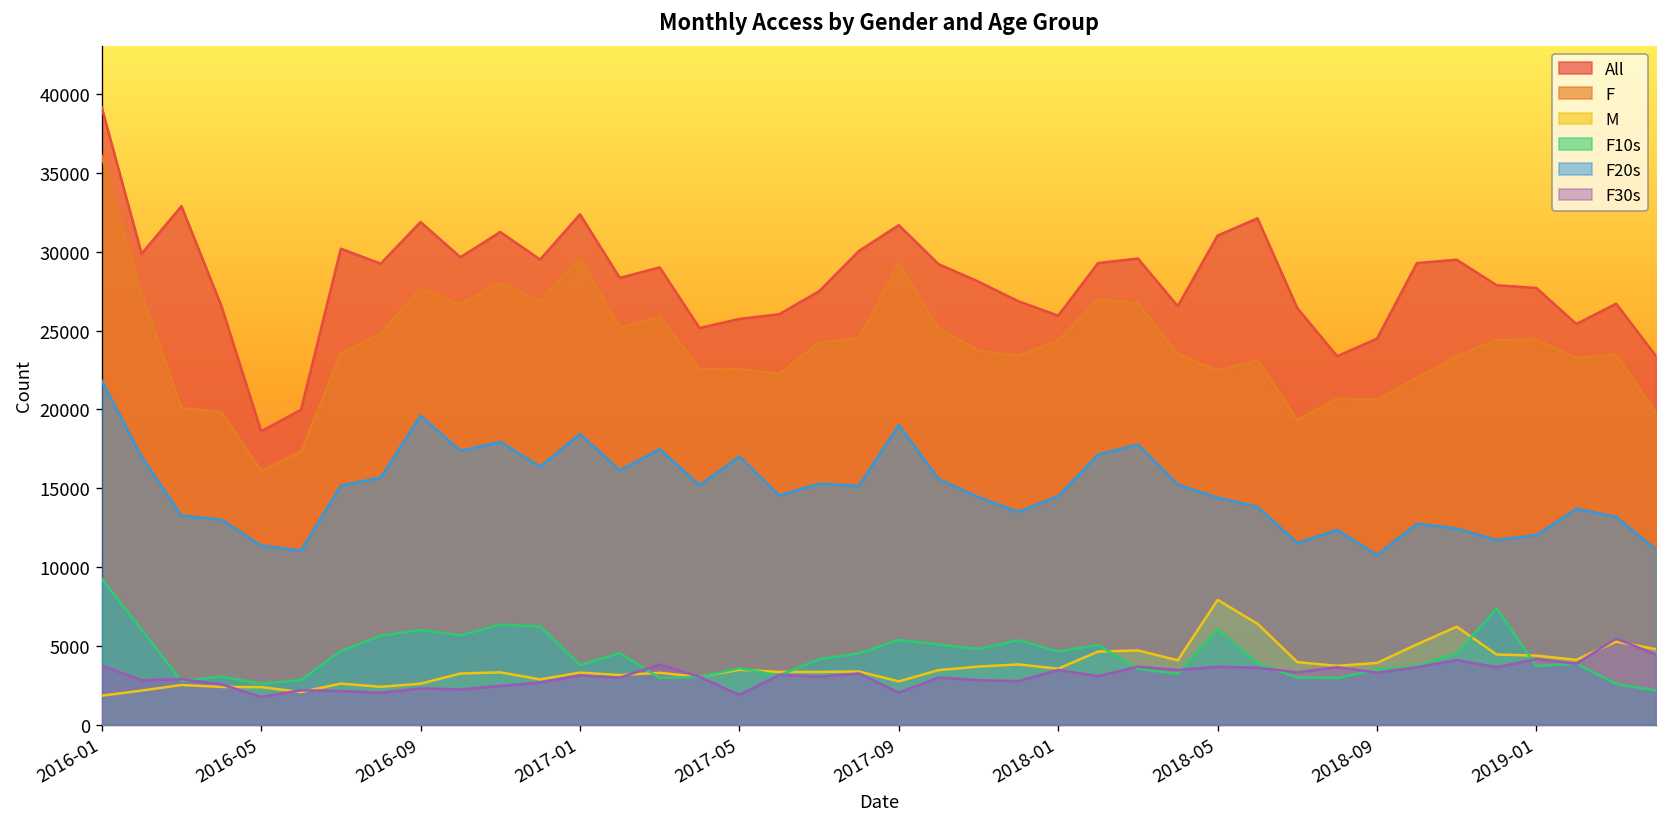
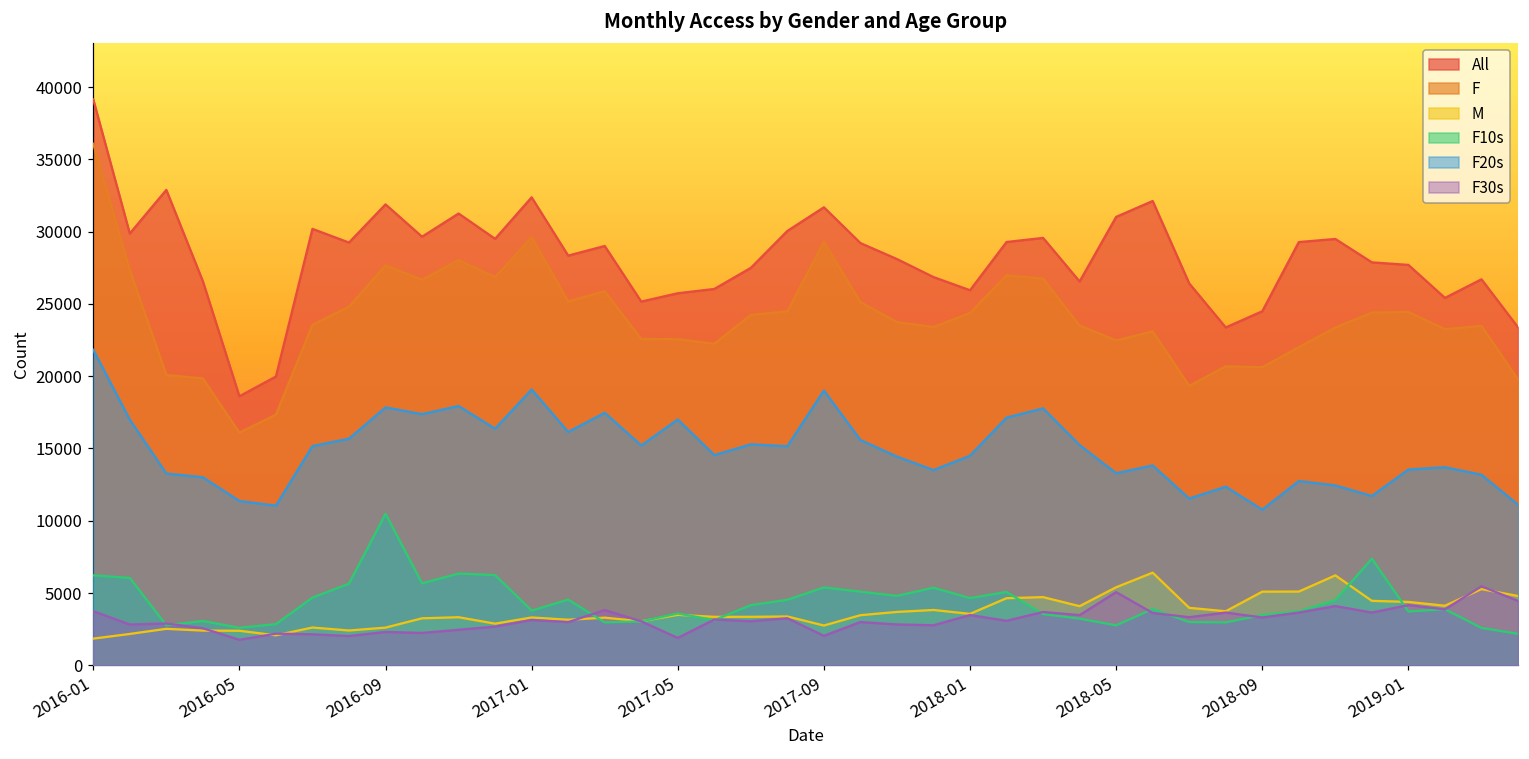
  {
    "M": {
      "2016-01": 1800,
      "2016-05": 2400,
      "2016-09": 2600,
      "2017-09": 2800,
-     "2018-05": 7900,
-     "2018-09": 3900,
+     "2018-05": 5400,
+     "2018-09": 5100,
      "2019-01": 4400
    },
    "F10s": {
-     "2016-01": 9300,
+     "2016-01": 6200,
      "2016-05": 2600,
-     "2016-09": 6000,
+     "2016-09": 10500,
      "2017-01": 3800,
      "2017-09": 5400,
      "2018-01": 4600,
-     "2018-05": 6000,
+     "2018-05": 2800,
      "2019-01": 3700
    },
    "F20s": {
      "2016-01": 21800,
      "2016-05": 11400,
-     "2016-09": 19600,
-     "2017-01": 18400,
+     "2016-09": 17800,
+     "2017-01": 19100,
      "2017-05": 17000,
      "2017-09": 19000,
      "2018-01": 14500,
-     "2018-05": 14400,
+     "2018-05": 13300,
      "2018-09": 10800,
-     "2019-01": 12000
+     "2019-01": 13500
    },
    "F30s": {
      "2016-01": 3700,
      "2016-05": 1800,
      "2016-09": 2300,
      "2017-05": 1900,
      "2017-09": 2000,
-     "2018-05": 3700,
+     "2018-05": 5100,
      "2019-01": 4200
    }
  }
